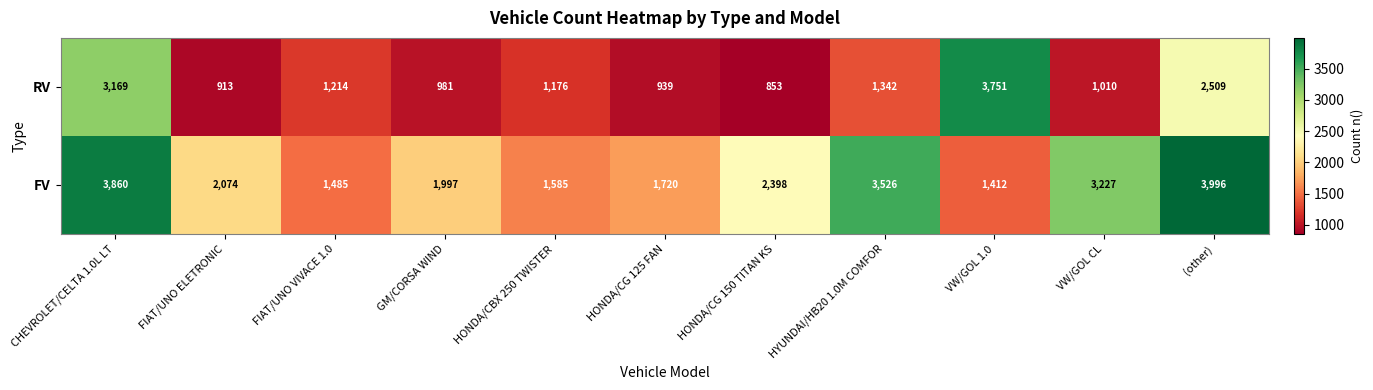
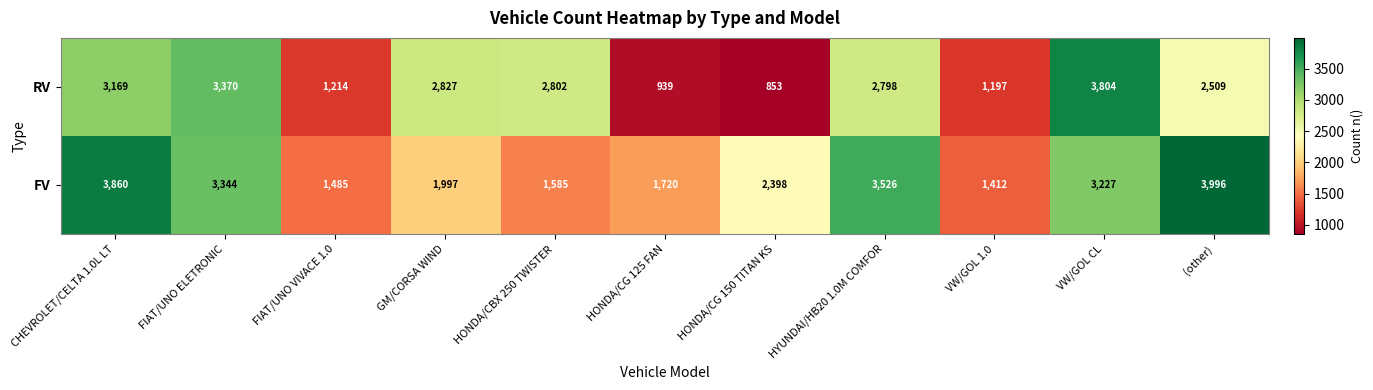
  {
    "RV": {
      "CHEVROLET/CELTA 1.0L LT": "3,169",
-     "FIAT/UNO ELETRONIC": "913",
+     "FIAT/UNO ELETRONIC": "3,370",
      "FIAT/UNO VIVACE 1.0": "1,214",
-     "GM/CORSA WIND": "981",
-     "HONDA/CBX 250 TWISTER": "1,176",
+     "GM/CORSA WIND": "2,827",
+     "HONDA/CBX 250 TWISTER": "2,802",
      "HONDA/CG 125 FAN": "939",
      "HONDA/CG 150 TITAN KS": "853",
-     "HYUNDAI/HB20 1.0M COMFOR": "1,342",
-     "VW/GOL 1.0": "3,751",
-     "VW/GOL CL": "1,010",
+     "HYUNDAI/HB20 1.0M COMFOR": "2,798",
+     "VW/GOL 1.0": "1,197",
+     "VW/GOL CL": "3,804",
      "(other)": "2,509"
    },
    "FV": {
      "CHEVROLET/CELTA 1.0L LT": "3,860",
-     "FIAT/UNO ELETRONIC": "2,074",
+     "FIAT/UNO ELETRONIC": "3,344",
      "FIAT/UNO VIVACE 1.0": "1,485",
      "GM/CORSA WIND": "1,997",
      "HONDA/CBX 250 TWISTER": "1,585",
      "HONDA/CG 125 FAN": "1,720",
      "HONDA/CG 150 TITAN KS": "2,398",
      "HYUNDAI/HB20 1.0M COMFOR": "3,526",
      "VW/GOL 1.0": "1,412",
      "VW/GOL CL": "3,227",
      "(other)": "3,996"
    }
  }
